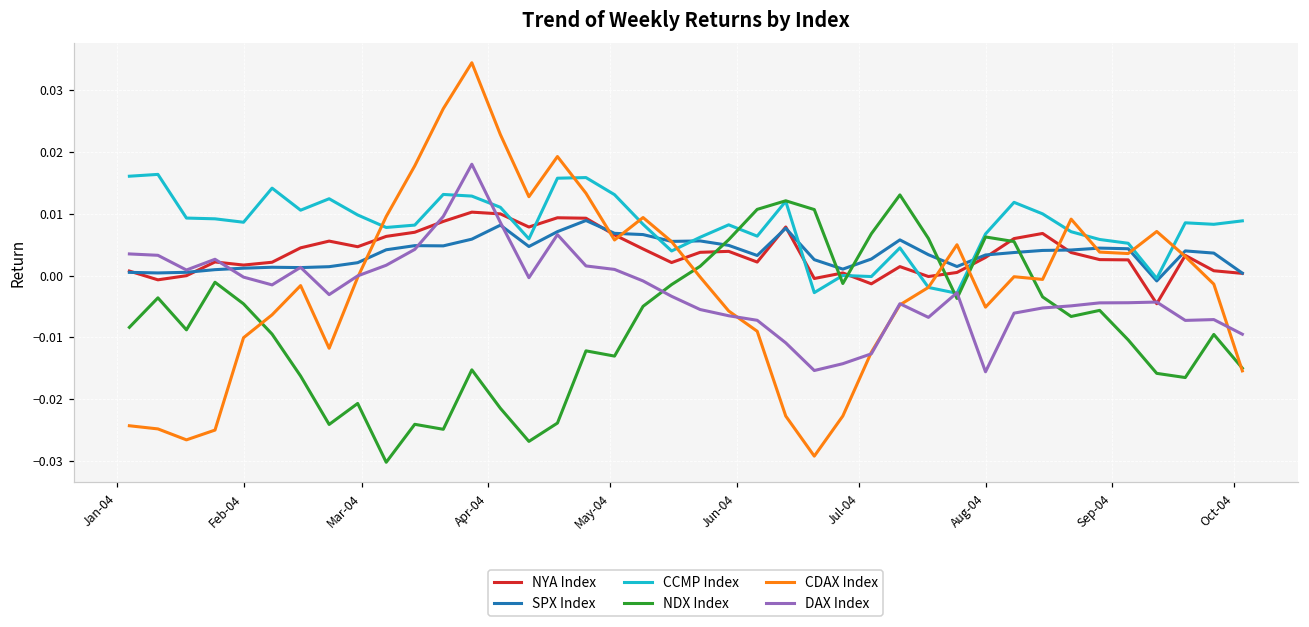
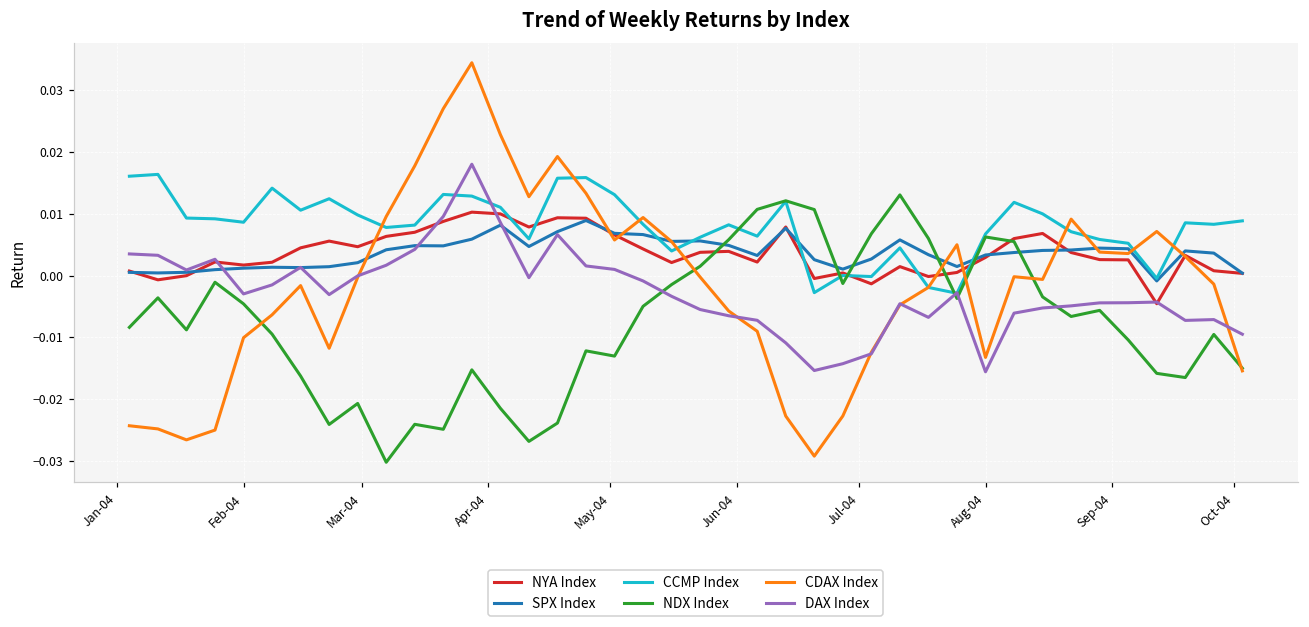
  {
    "NYA Index": {
      "Feb-04": 0.002
    },
    "SPX Index": {
      "Feb-04": 0.001
    },
    "CCMP Index": {
      "Feb-04": 0.009,
      "Aug-04": 0.007
    },
    "NDX Index": {
      "Feb-04": -0.005,
      "Aug-04": 0.006
    },
    "CDAX Index": {
      "Feb-04": -0.010,
-     "Aug-04": -0.005
+     "Aug-04": -0.013
    },
    "DAX Index": {
-     "Feb-04": 0.000,
+     "Feb-04": -0.003,
      "Aug-04": -0.016
    }
  }
